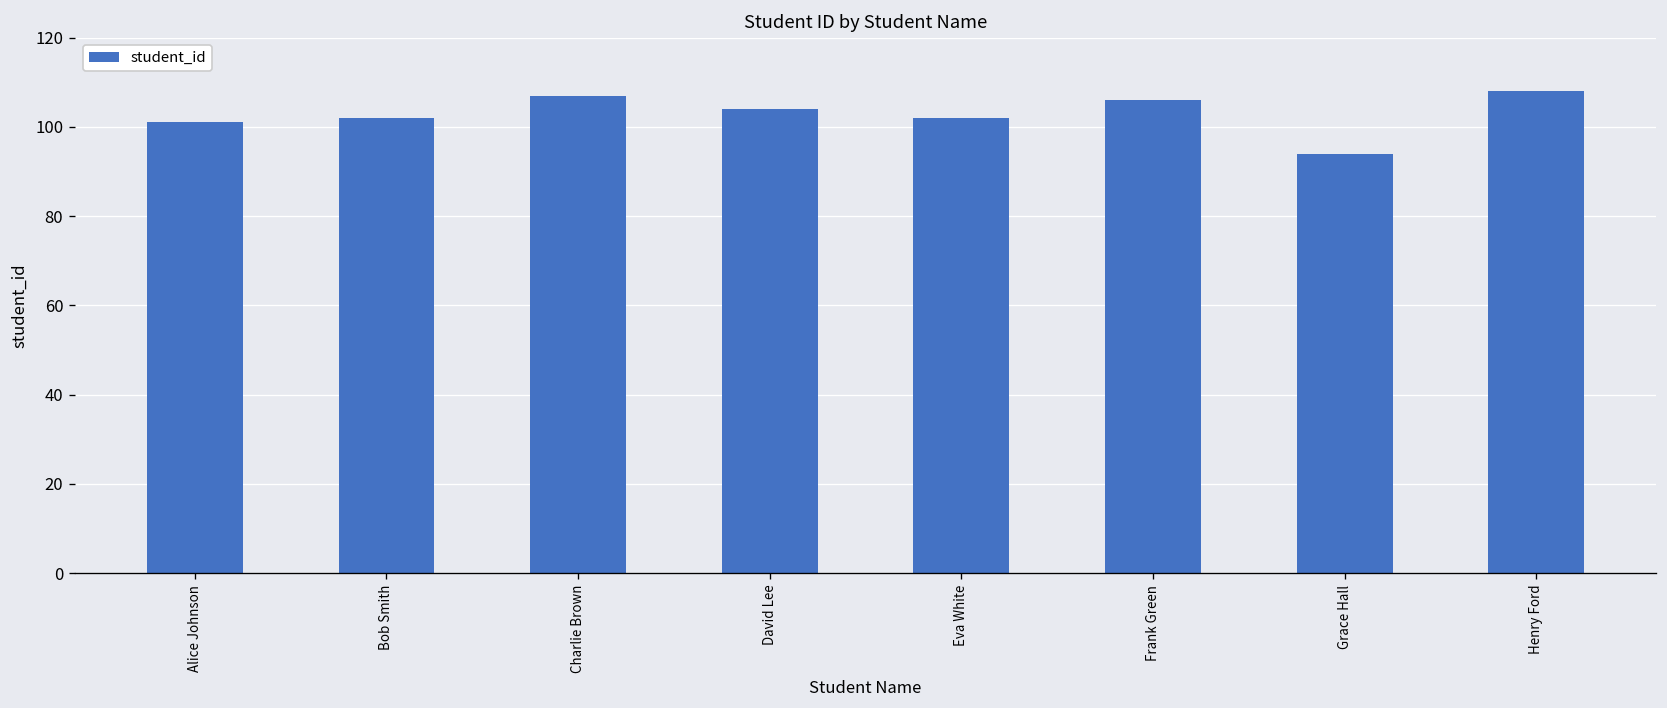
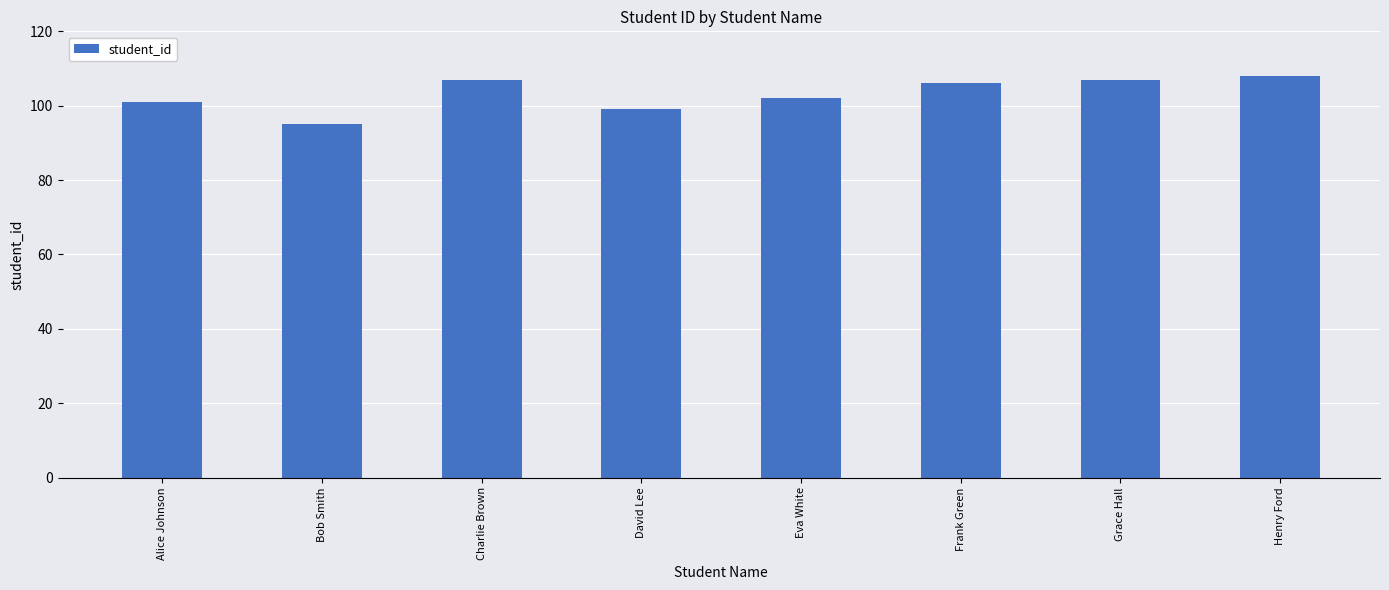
  {
    "Alice Johnson": 101,
-   "Bob Smith": 102,
+   "Bob Smith": 95,
    "Charlie Brown": 107,
-   "David Lee": 104,
+   "David Lee": 99,
    "Eva White": 102,
    "Frank Green": 106,
-   "Grace Hall": 94,
+   "Grace Hall": 107,
    "Henry Ford": 108
  }
